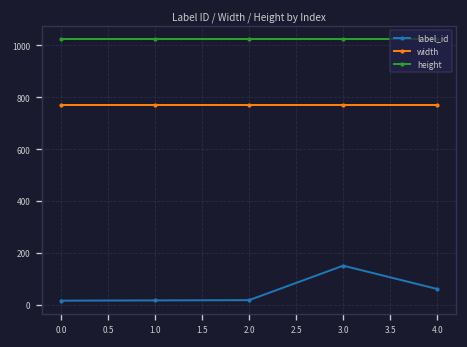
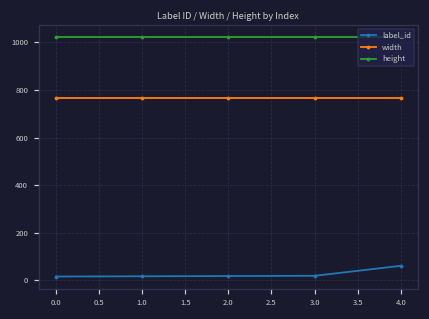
  {
    "label_id": {
      "0.0": 20,
      "1.0": 20,
      "2.0": 20,
-     "3.0": 150,
+     "3.0": 20,
      "4.0": 60
    },
    "width": {
      "0.0": 770,
      "1.0": 770,
      "2.0": 770,
      "3.0": 770,
      "4.0": 770
    },
    "height": {
      "0.0": 1020,
      "1.0": 1020,
      "2.0": 1020,
      "3.0": 1020
    }
  }
